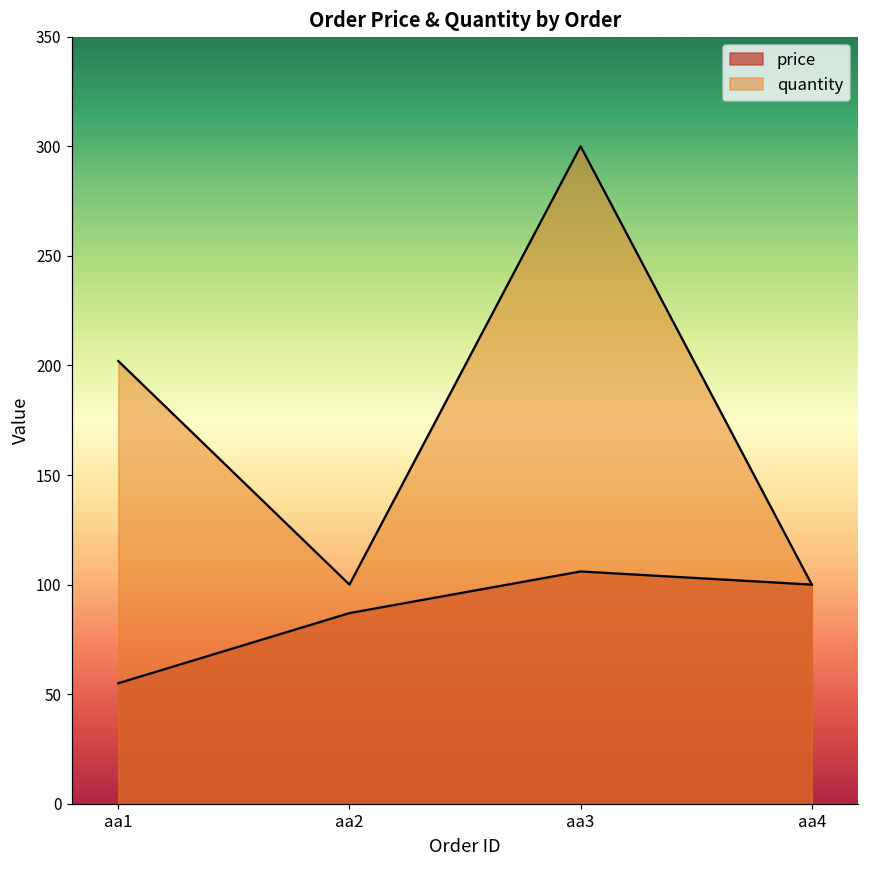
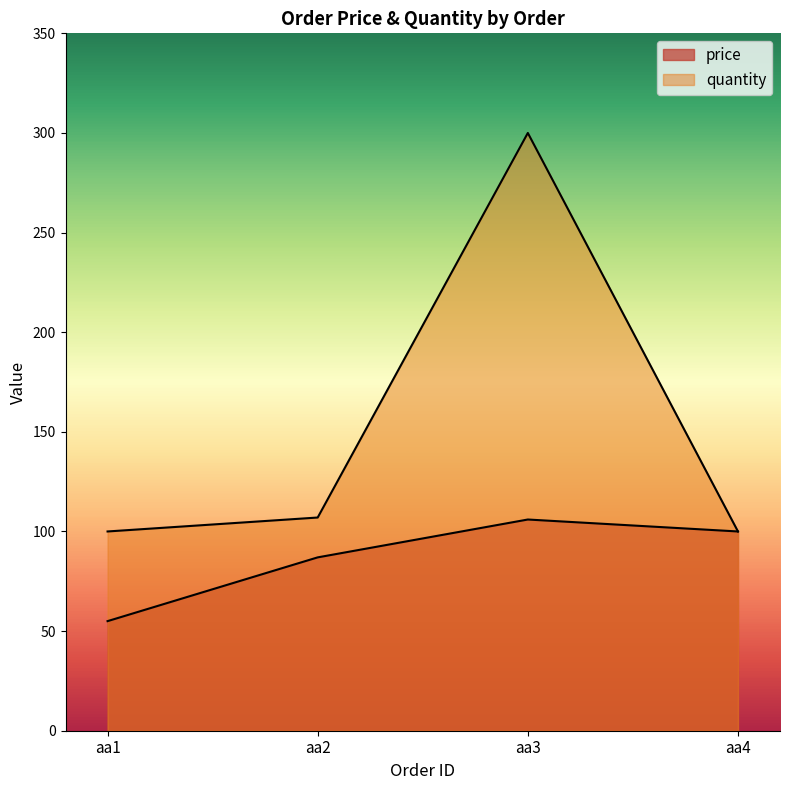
  {
    "price": {
      "aa1": 55,
      "aa2": 87,
      "aa3": 106
    },
    "quantity": {
-     "aa1": 202,
-     "aa2": 100,
+     "aa1": 100,
+     "aa2": 107,
      "aa3": 300
    }
  }
